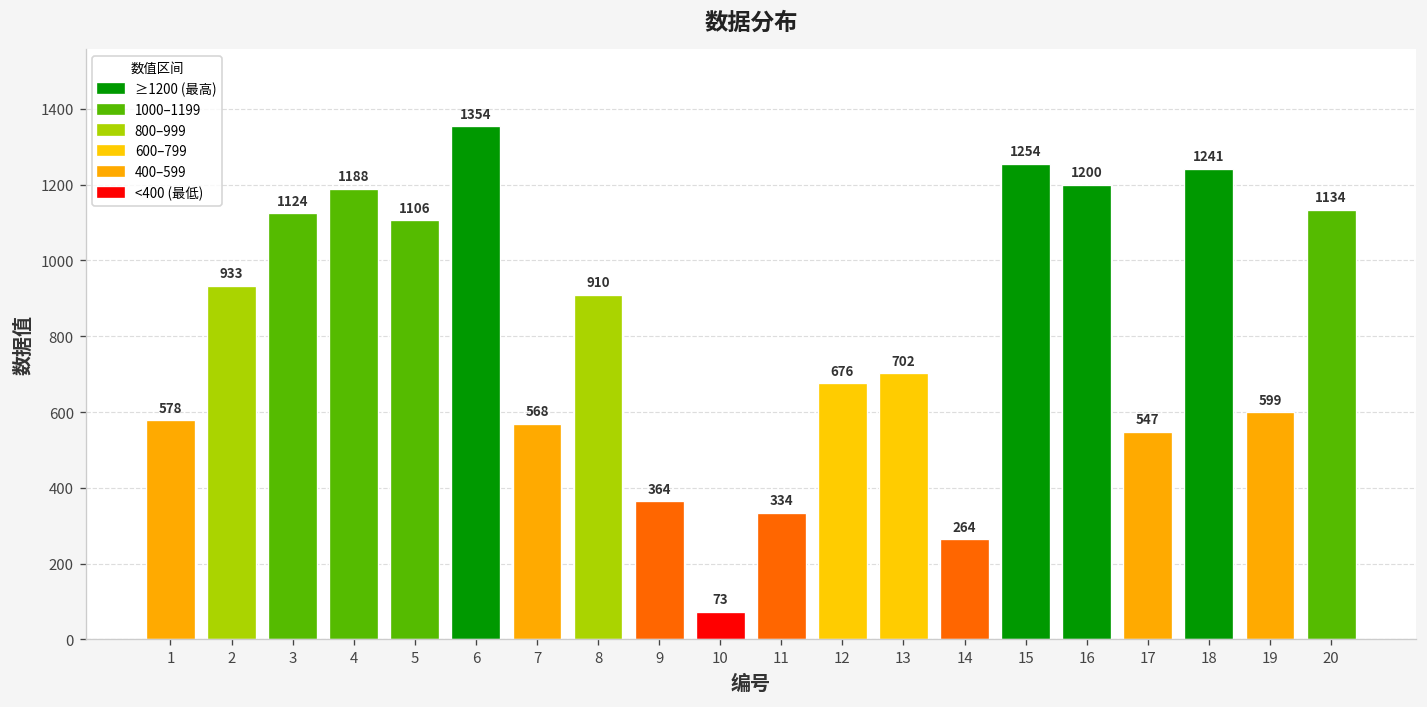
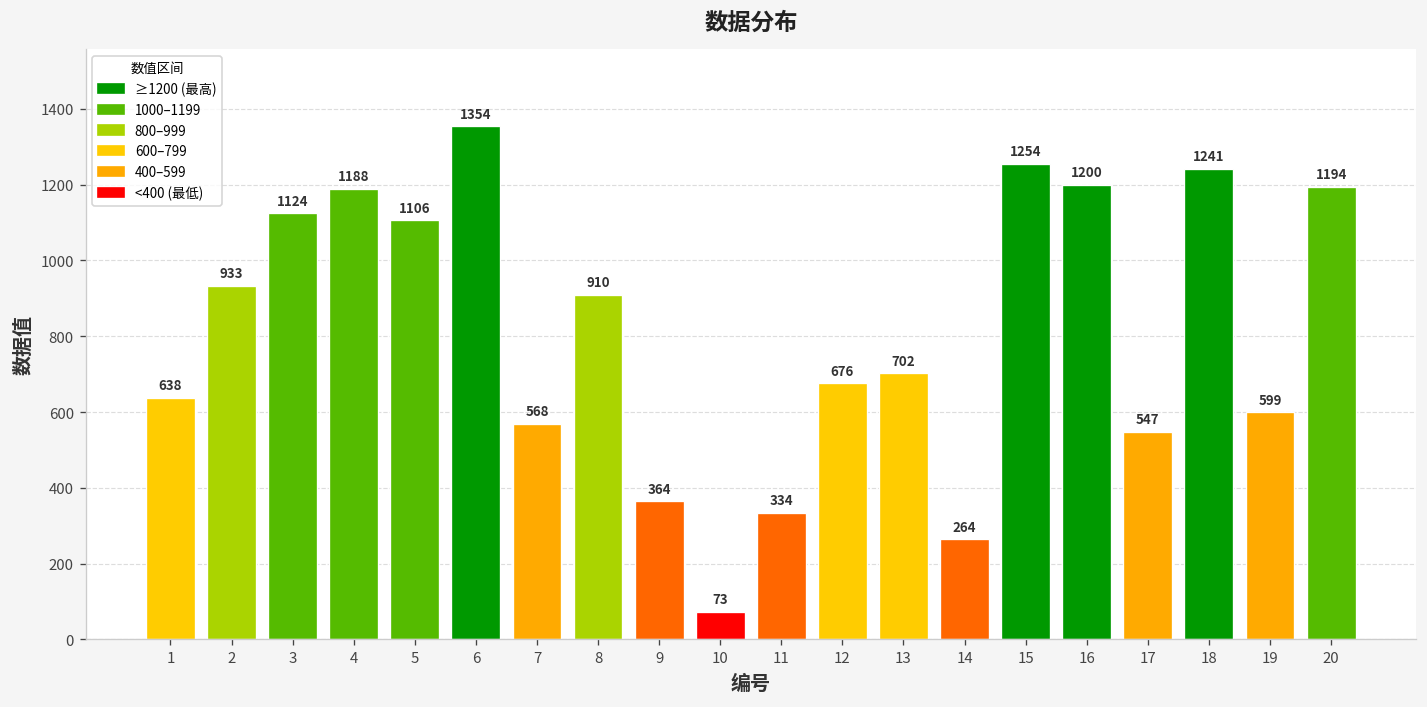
  {
-   "1": 578,
+   "1": 638,
    "2": 933,
    "3": 1124,
    "4": 1188,
    "5": 1106,
    "6": 1354,
    "7": 568,
    "8": 910,
    "9": 364,
    "10": 73,
    "11": 334,
    "12": 676,
    "13": 702,
    "14": 264,
    "15": 1254,
    "16": 1200,
    "17": 547,
    "18": 1241,
    "19": 599,
-   "20": 1134
+   "20": 1194
  }
